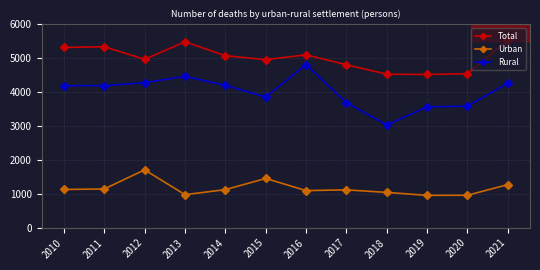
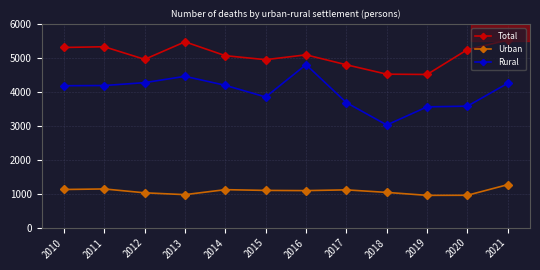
  {
    "Total": {
      "2010": 5300,
      "2011": 5300,
      "2012": 5000,
      "2013": 5500,
      "2014": 5100,
      "2015": 5000,
      "2016": 5100,
      "2017": 4800,
      "2018": 4500,
      "2019": 4500,
-     "2020": 4500
+     "2020": 5300
    },
    "Urban": {
      "2010": 1100,
      "2011": 1100,
-     "2012": 1700,
+     "2012": 1000,
      "2013": 1000,
      "2014": 1100,
-     "2015": 1500,
+     "2015": 1100,
      "2016": 1100,
      "2017": 1100,
      "2018": 1000,
      "2019": 1000,
      "2020": 1000,
      "2021": 1300
    },
    "Rural": {
      "2010": 4200,
      "2011": 4200,
      "2012": 4300,
      "2013": 4500,
      "2014": 4200,
      "2015": 3900,
      "2016": 4800,
      "2017": 3700,
      "2018": 3000,
      "2019": 3600,
      "2020": 3600,
      "2021": 4300
    }
  }
